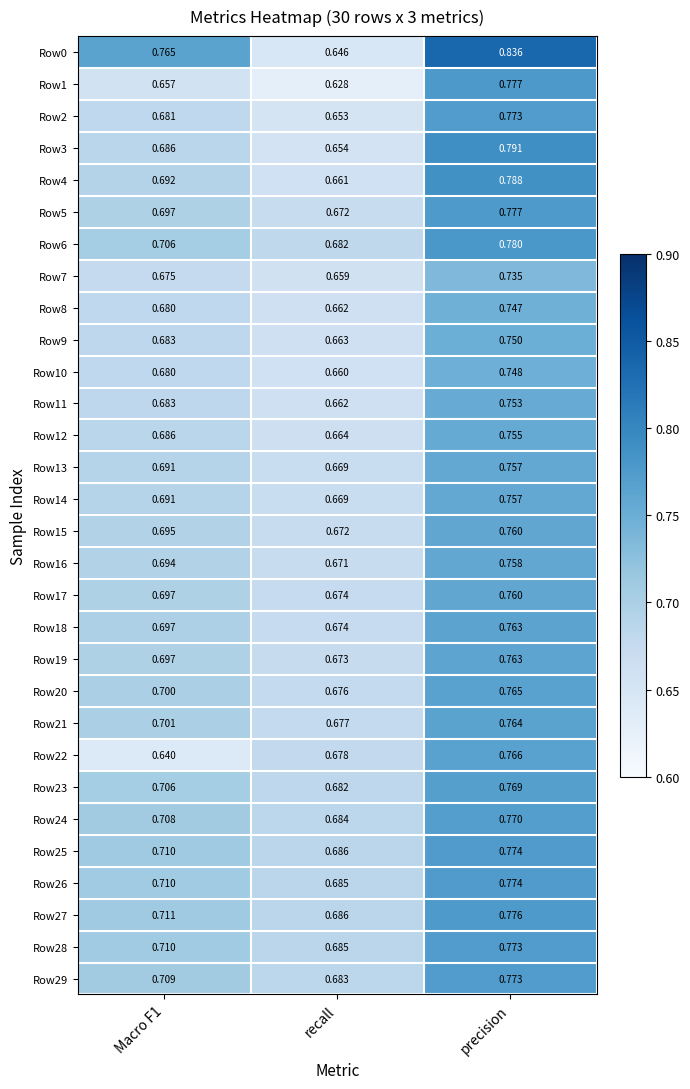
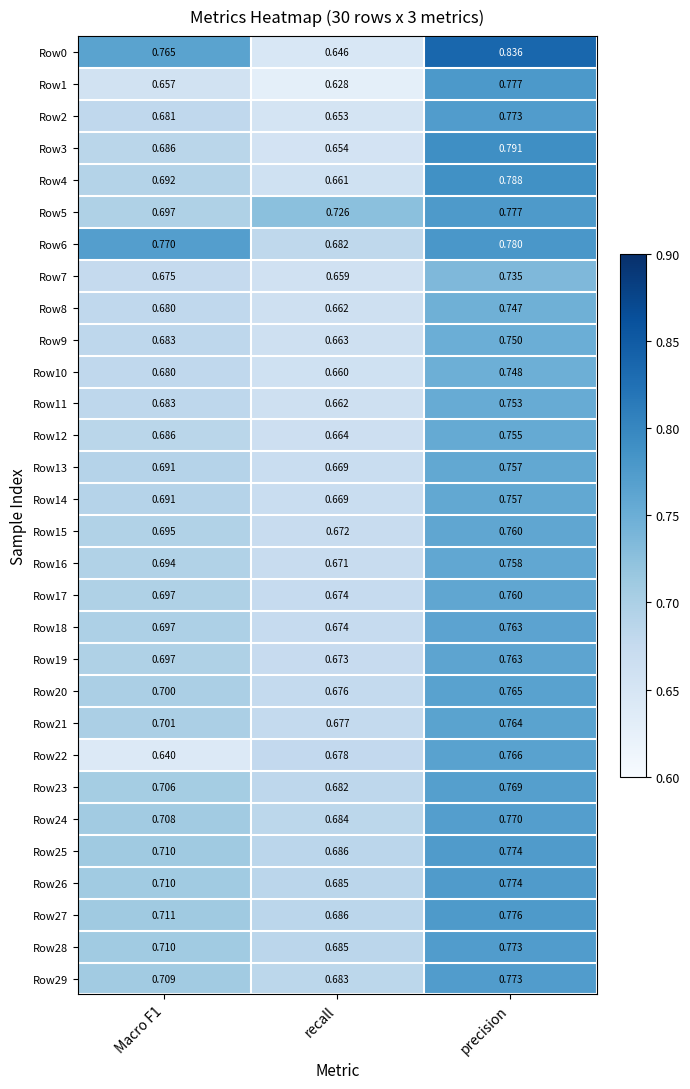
  {
    "Row0": {
      "Macro F1": 0.765,
      "recall": 0.646,
      "precision": 0.836
    },
    "Row1": {
      "Macro F1": 0.657,
      "recall": 0.628,
      "precision": 0.777
    },
    "Row2": {
      "Macro F1": 0.681,
      "recall": 0.653,
      "precision": 0.773
    },
    "Row3": {
      "Macro F1": 0.686,
      "recall": 0.654,
      "precision": 0.791
    },
    "Row4": {
      "Macro F1": 0.692,
      "recall": 0.661,
      "precision": 0.788
    },
    "Row5": {
      "Macro F1": 0.697,
-     "recall": 0.672,
+     "recall": 0.726,
      "precision": 0.777
    },
    "Row6": {
-     "Macro F1": 0.706,
+     "Macro F1": 0.770,
      "recall": 0.682,
      "precision": 0.780
    },
    "Row7": {
      "Macro F1": 0.675,
      "recall": 0.659,
      "precision": 0.735
    },
    "Row8": {
      "Macro F1": 0.680,
      "recall": 0.662,
      "precision": 0.747
    },
    "Row9": {
      "Macro F1": 0.683,
      "recall": 0.663,
      "precision": 0.750
    },
    "Row10": {
      "Macro F1": 0.680,
      "recall": 0.660,
      "precision": 0.748
    },
    "Row11": {
      "Macro F1": 0.683,
      "recall": 0.662,
      "precision": 0.753
    },
    "Row12": {
      "Macro F1": 0.686,
      "recall": 0.664,
      "precision": 0.755
    },
    "Row13": {
      "Macro F1": 0.691,
      "recall": 0.669,
      "precision": 0.757
    },
    "Row14": {
      "Macro F1": 0.691,
      "recall": 0.669,
      "precision": 0.757
    },
    "Row15": {
      "Macro F1": 0.695,
      "recall": 0.672,
      "precision": 0.760
    },
    "Row16": {
      "Macro F1": 0.694,
      "recall": 0.671,
      "precision": 0.758
    },
    "Row17": {
      "Macro F1": 0.697,
      "recall": 0.674,
      "precision": 0.760
    },
    "Row18": {
      "Macro F1": 0.697,
      "recall": 0.674,
      "precision": 0.763
    },
    "Row19": {
      "Macro F1": 0.697,
      "recall": 0.673,
      "precision": 0.763
    },
    "Row20": {
      "Macro F1": 0.700,
      "recall": 0.676,
      "precision": 0.765
    },
    "Row21": {
      "Macro F1": 0.701,
      "recall": 0.677,
      "precision": 0.764
    },
    "Row22": {
      "Macro F1": 0.640,
      "recall": 0.678,
      "precision": 0.766
    },
    "Row23": {
      "Macro F1": 0.706,
      "recall": 0.682,
      "precision": 0.769
    },
    "Row24": {
      "Macro F1": 0.708,
      "recall": 0.684,
      "precision": 0.770
    },
    "Row25": {
      "Macro F1": 0.710,
      "recall": 0.686,
      "precision": 0.774
    },
    "Row26": {
      "Macro F1": 0.710,
      "recall": 0.685,
      "precision": 0.774
    },
    "Row27": {
      "Macro F1": 0.711,
      "recall": 0.686,
      "precision": 0.776
    },
    "Row28": {
      "Macro F1": 0.710,
      "recall": 0.685,
      "precision": 0.773
    },
    "Row29": {
      "Macro F1": 0.709,
      "recall": 0.683,
      "precision": 0.773
    }
  }
